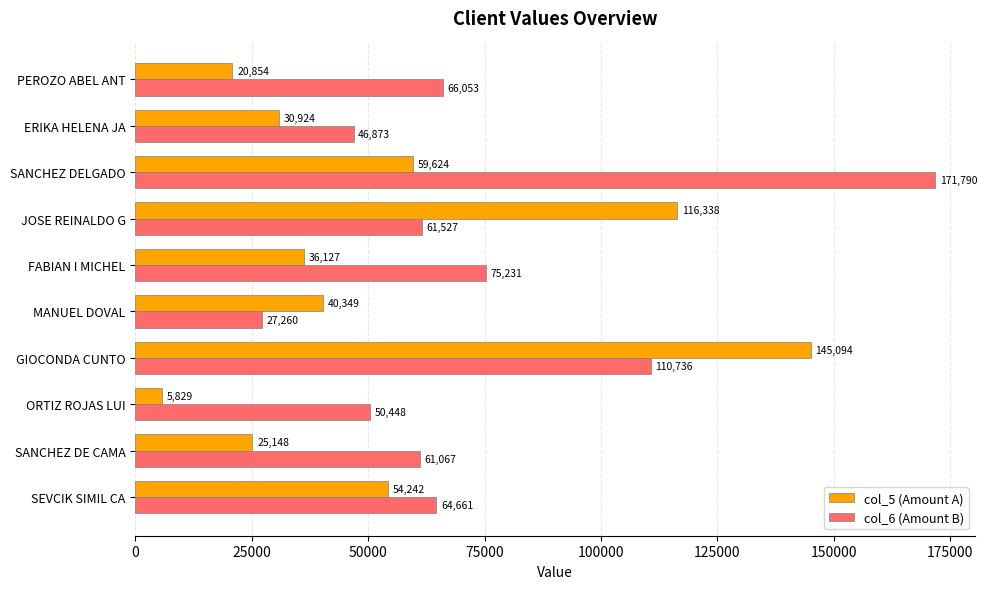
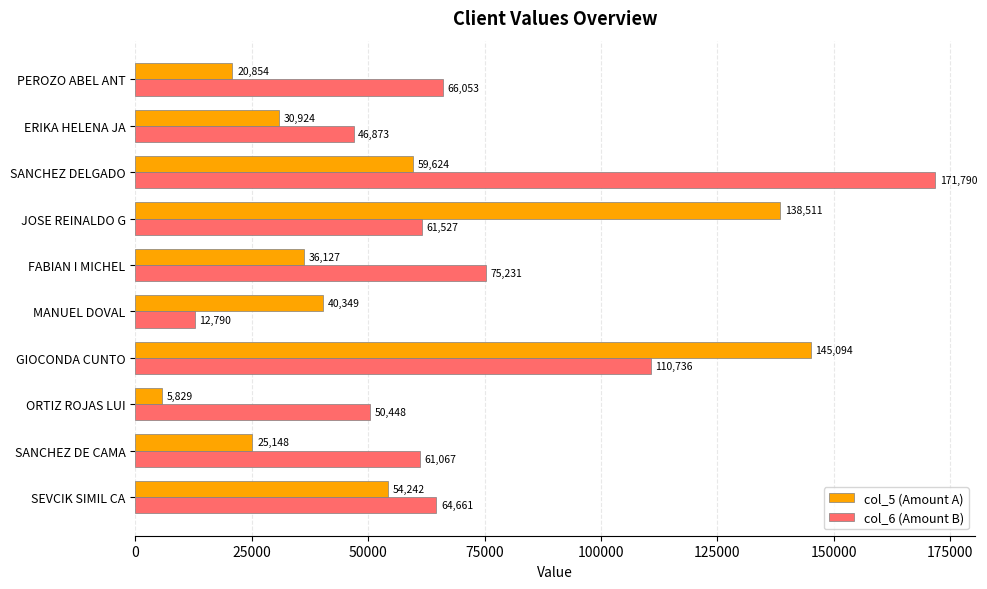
  {
    "col_5 (Amount A)": {
      "PEROZO ABEL ANT": "20,854",
      "ERIKA HELENA JA": "30,924",
      "SANCHEZ DELGADO": "59,624",
-     "JOSE REINALDO G": "116,338",
+     "JOSE REINALDO G": "138,511",
      "FABIAN I MICHEL": "36,127",
      "MANUEL DOVAL": "40,349",
      "GIOCONDA CUNTO": "145,094",
      "ORTIZ ROJAS LUI": "5,829",
      "SANCHEZ DE CAMA": "25,148",
      "SEVCIK SIMIL CA": "54,242"
    },
    "col_6 (Amount B)": {
      "PEROZO ABEL ANT": "66,053",
      "ERIKA HELENA JA": "46,873",
      "SANCHEZ DELGADO": "171,790",
      "JOSE REINALDO G": "61,527",
      "FABIAN I MICHEL": "75,231",
-     "MANUEL DOVAL": "27,260",
+     "MANUEL DOVAL": "12,790",
      "GIOCONDA CUNTO": "110,736",
      "ORTIZ ROJAS LUI": "50,448",
      "SANCHEZ DE CAMA": "61,067",
      "SEVCIK SIMIL CA": "64,661"
    }
  }
